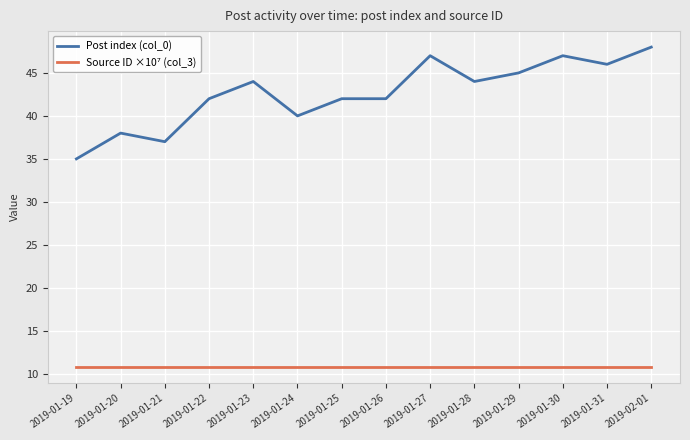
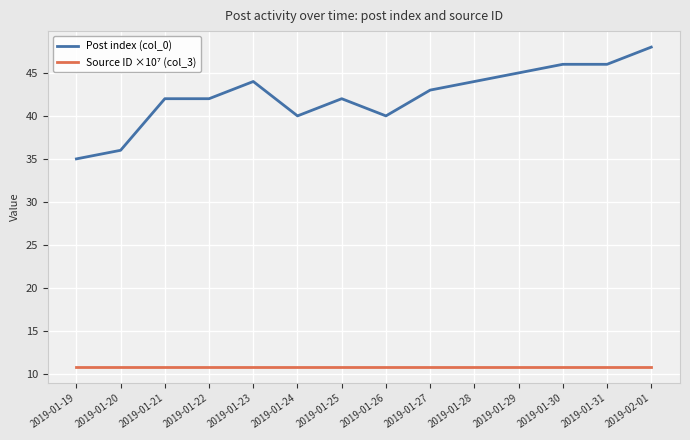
  {
    "Post index (col_0)": {
      "2019-01-19": 35,
-     "2019-01-20": 38,
-     "2019-01-21": 37,
+     "2019-01-20": 36,
+     "2019-01-21": 42,
      "2019-01-22": 42,
      "2019-01-23": 44,
      "2019-01-24": 40,
      "2019-01-25": 42,
-     "2019-01-26": 42,
-     "2019-01-27": 47,
+     "2019-01-26": 40,
+     "2019-01-27": 43,
      "2019-01-28": 44,
      "2019-01-29": 45,
-     "2019-01-30": 47,
+     "2019-01-30": 46,
      "2019-01-31": 46,
      "2019-02-01": 48
    },
    "Source ID ×10⁷ (col_3)": {
      "2019-01-19": 11,
      "2019-01-20": 11,
      "2019-01-21": 11,
      "2019-01-22": 11,
      "2019-01-23": 11,
      "2019-01-24": 11,
      "2019-01-25": 11,
      "2019-01-26": 11,
      "2019-01-27": 11,
      "2019-01-28": 11,
      "2019-01-29": 11,
      "2019-01-30": 11,
      "2019-01-31": 11,
      "2019-02-01": 11
    }
  }
